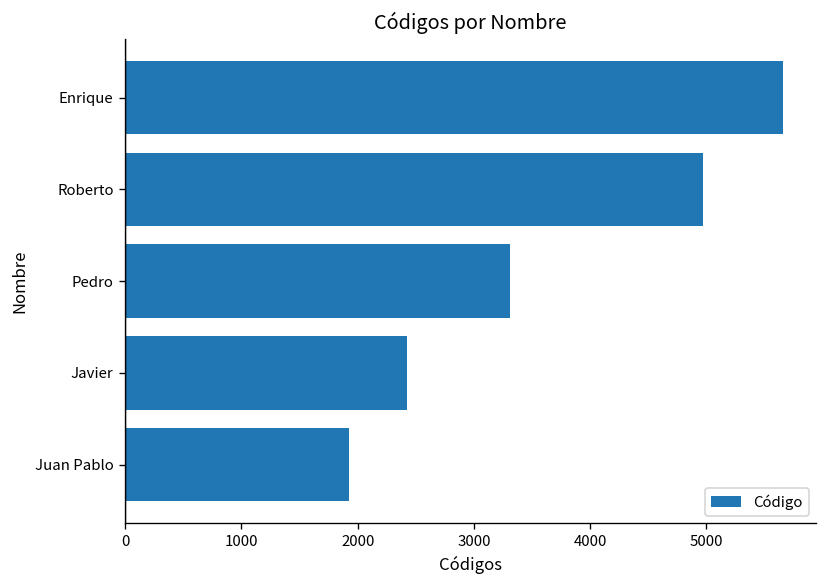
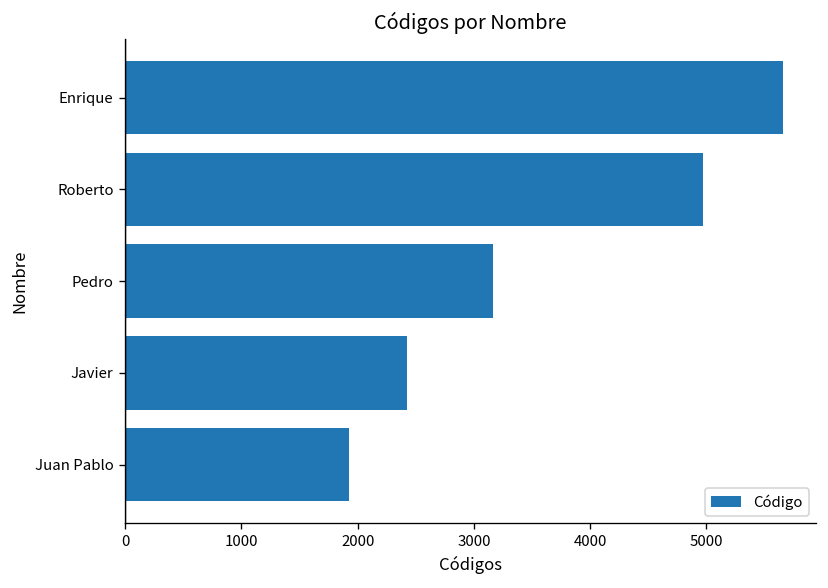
  {
    "Enrique": 5700,
    "Roberto": 5000,
-   "Pedro": 3300,
+   "Pedro": 3200,
    "Javier": 2400,
    "Juan Pablo": 1900
  }
